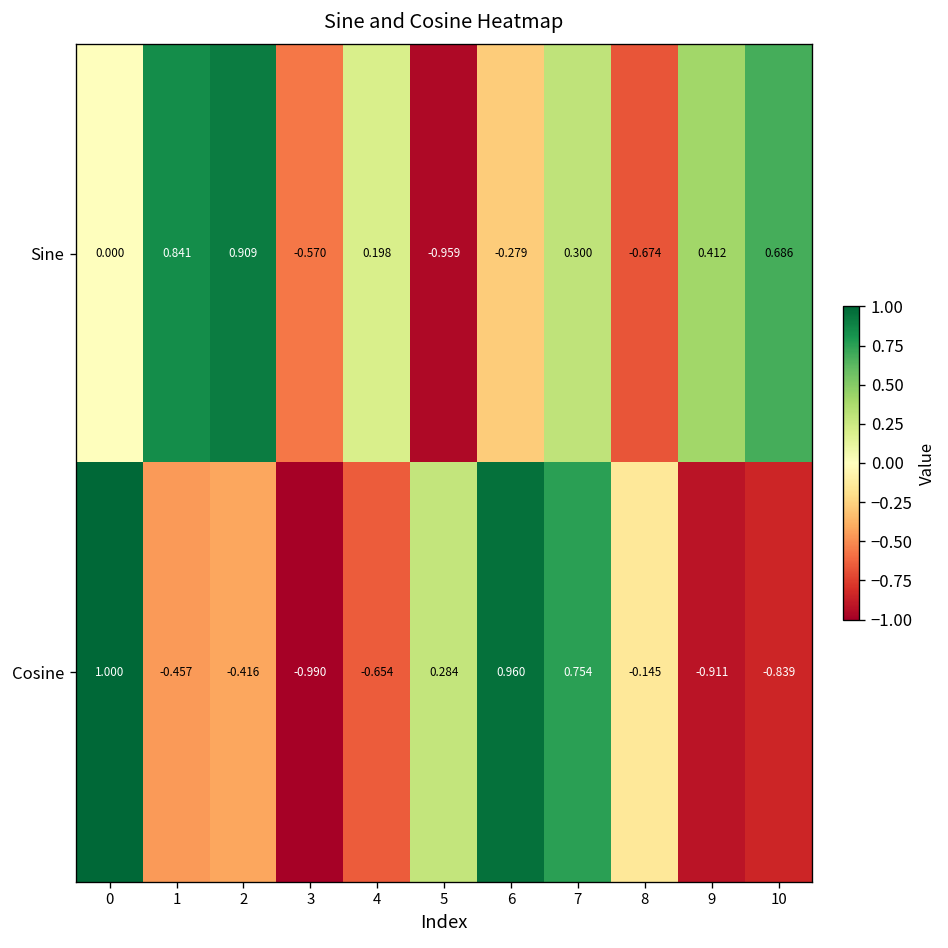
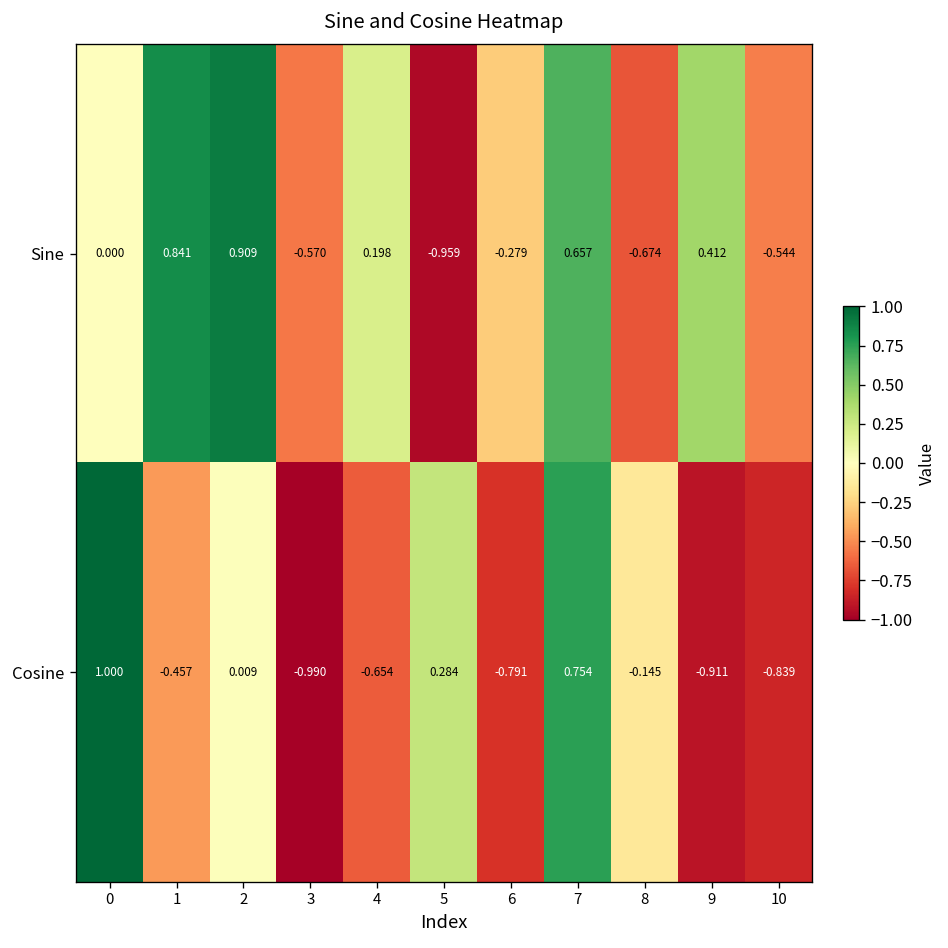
  {
    "Sine": {
      "0": 0.000,
      "1": 0.841,
      "2": 0.909,
      "3": -0.570,
      "4": 0.198,
      "5": -0.959,
      "6": -0.279,
-     "7": 0.300,
+     "7": 0.657,
      "8": -0.674,
      "9": 0.412,
-     "10": 0.686
+     "10": -0.544
    },
    "Cosine": {
      "0": 1.000,
      "1": -0.457,
-     "2": -0.416,
+     "2": 0.009,
      "3": -0.990,
      "4": -0.654,
      "5": 0.284,
-     "6": 0.960,
+     "6": -0.791,
      "7": 0.754,
      "8": -0.145,
      "9": -0.911,
      "10": -0.839
    }
  }
